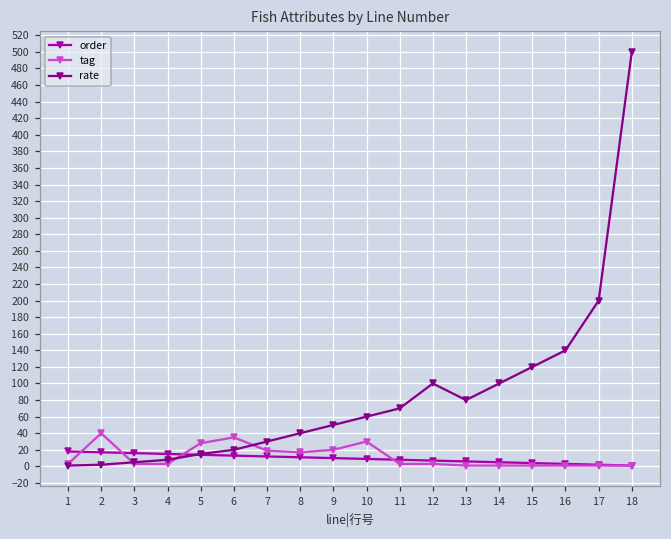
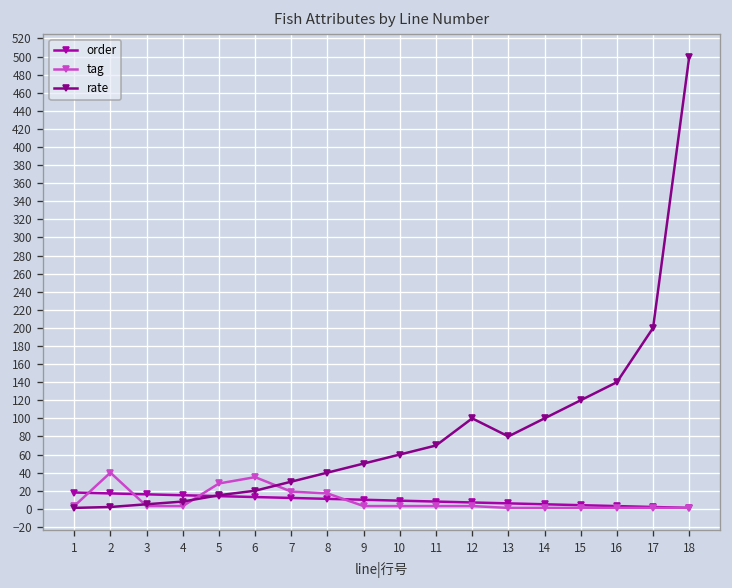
  {
    "tag": {
      "2": 40,
      "4": 0,
      "5": 30,
      "6": 40,
      "7": 20,
      "8": 20,
-     "9": 20,
-     "10": 30,
+     "9": 0,
+     "10": 0,
      "11": 0,
      "12": 0,
      "13": 0,
      "14": 0
    }
  }
